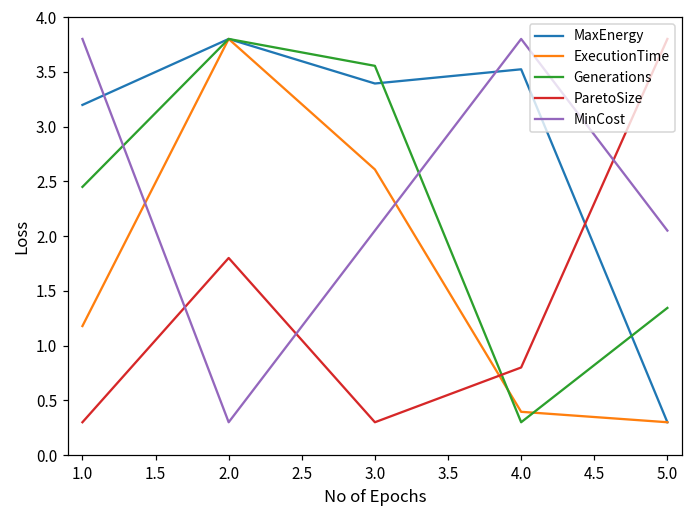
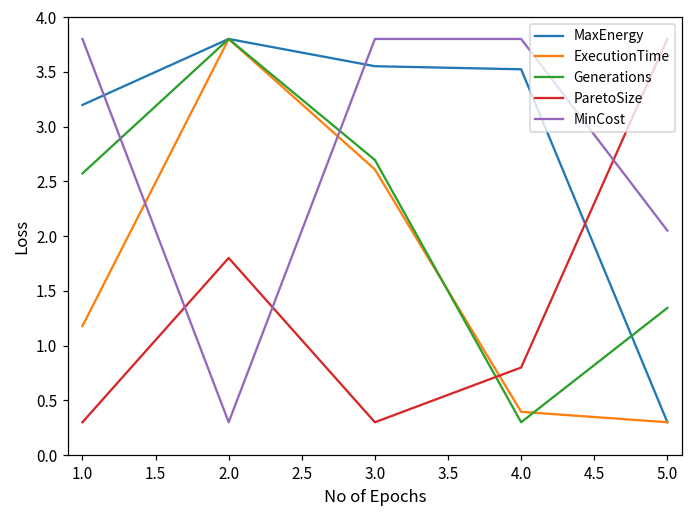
  {
    "MaxEnergy": {
      "1.0": 3.2,
-     "3.0": 3.4,
+     "3.0": 3.6,
      "4.0": 3.5
    },
    "ExecutionTime": {
      "1.0": 1.2,
      "3.0": 2.6,
      "4.0": 0.4
    },
    "Generations": {
-     "1.0": 2.4,
-     "3.0": 3.6,
+     "1.0": 2.6,
+     "3.0": 2.7,
      "4.0": 0.3,
      "5.0": 1.3
    },
    "ParetoSize": {
      "1.0": 0.3,
      "2.0": 1.8,
      "3.0": 0.3,
      "4.0": 0.8
    },
    "MinCost": {
      "1.0": 3.8,
      "2.0": 0.3,
-     "3.0": 2.1,
+     "3.0": 3.8,
      "4.0": 3.8,
      "5.0": 2.1
    }
  }
